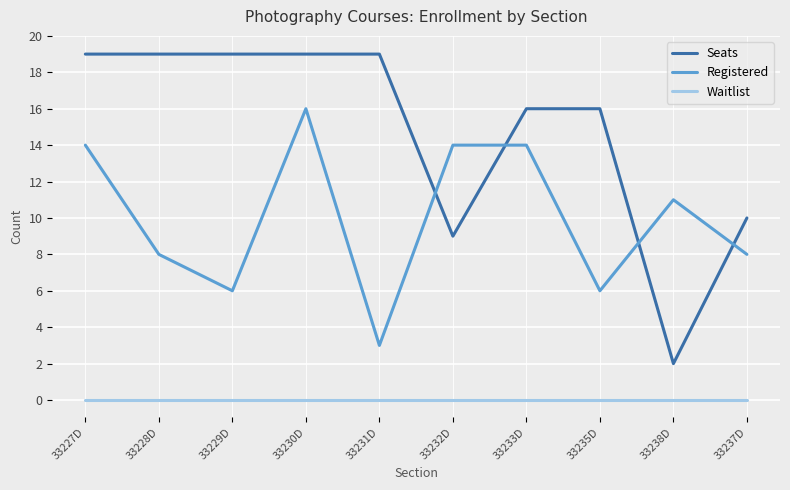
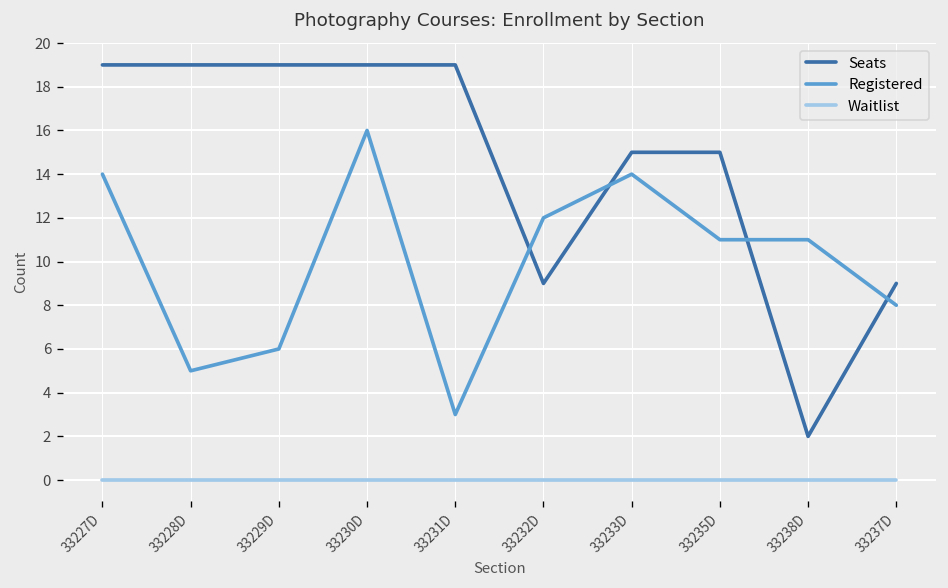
  {
    "Seats": {
      "33227D": 19,
      "33228D": 19,
      "33229D": 19,
      "33230D": 19,
      "33231D": 19,
      "33232D": 9,
-     "33233D": 16,
-     "33235D": 16,
+     "33233D": 15,
+     "33235D": 15,
      "33238D": 2,
-     "33237D": 10
+     "33237D": 9
    },
    "Registered": {
      "33227D": 14,
-     "33228D": 8,
+     "33228D": 5,
      "33229D": 6,
      "33230D": 16,
      "33231D": 3,
-     "33232D": 14,
+     "33232D": 12,
      "33233D": 14,
-     "33235D": 6,
+     "33235D": 11,
      "33238D": 11,
      "33237D": 8
    },
    "Waitlist": {
      "33227D": 0,
      "33228D": 0,
      "33229D": 0,
      "33230D": 0,
      "33231D": 0,
      "33232D": 0,
      "33233D": 0,
      "33235D": 0,
      "33238D": 0,
      "33237D": 0
    }
  }
